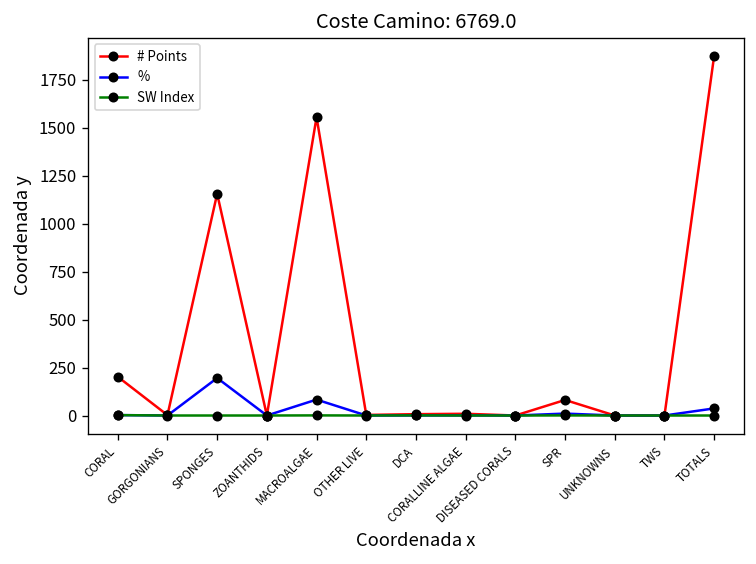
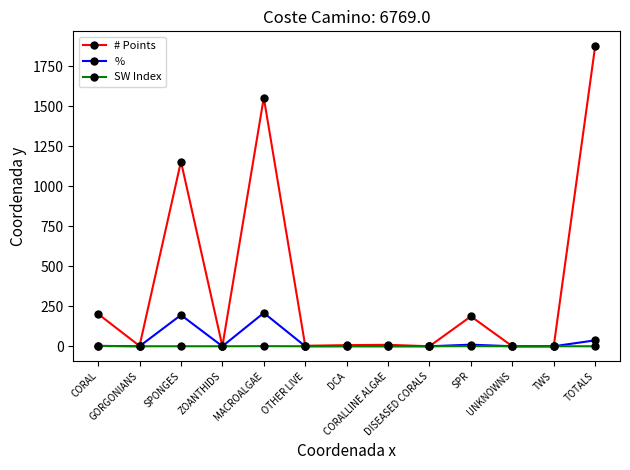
  {
    "# Points": {
      "CORAL": 200,
      "SPONGES": 1160,
      "MACROALGAE": 1550,
-     "SPR": 80,
+     "SPR": 190,
      "TOTALS": 1880
    },
    "%": {
      "SPONGES": 200,
-     "MACROALGAE": 80,
+     "MACROALGAE": 210,
      "TOTALS": 40
    },
    "SW Index": {
      "SPONGES": 0,
      "MACROALGAE": 0,
      "TOTALS": 0
    }
  }
